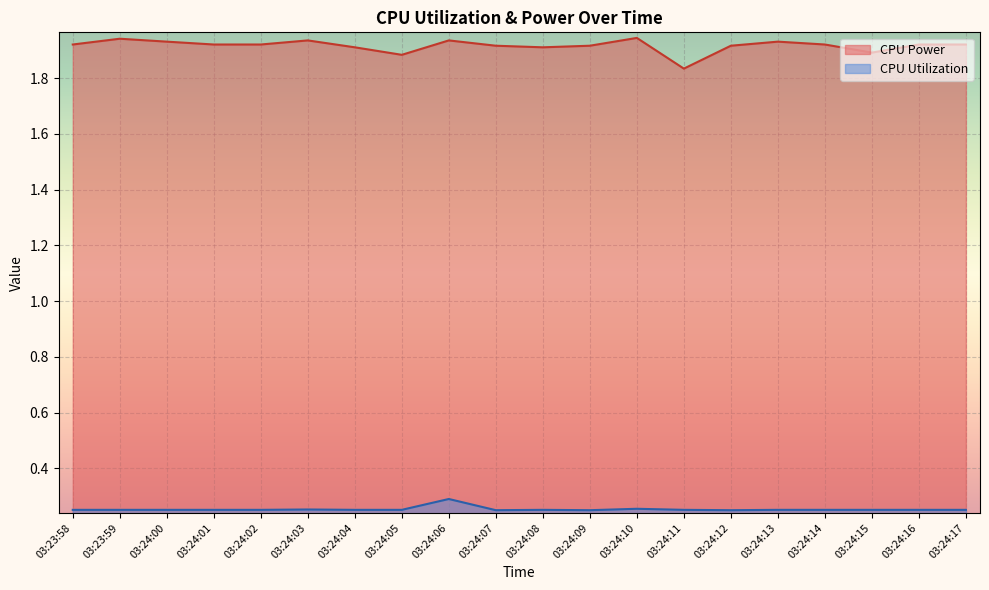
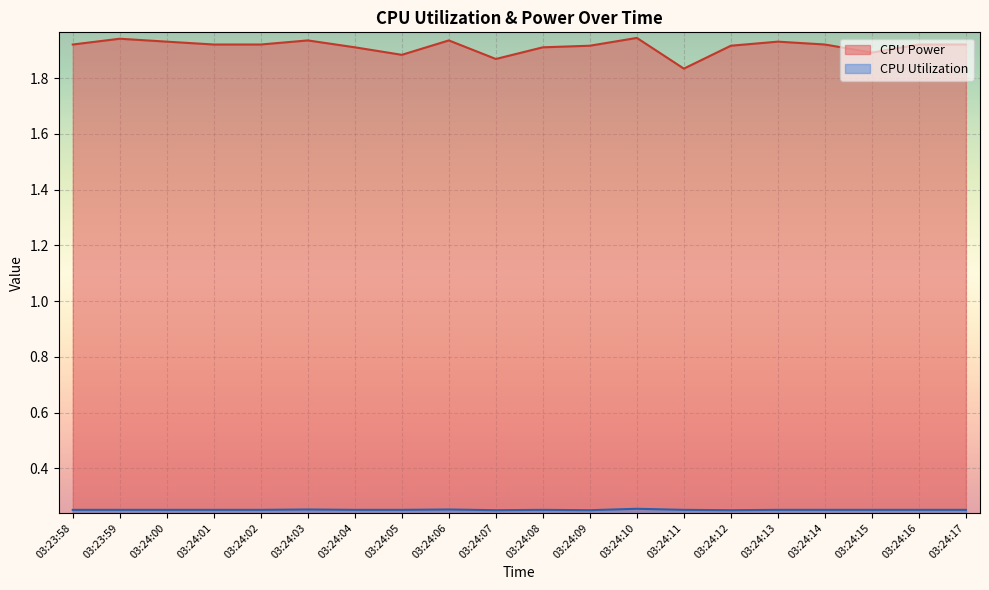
  {
    "CPU Power": {
      "03:23:58": 1.92,
      "03:23:59": 1.94,
      "03:24:00": 1.93,
      "03:24:01": 1.92,
      "03:24:02": 1.92,
      "03:24:03": 1.94,
      "03:24:04": 1.91,
      "03:24:05": 1.88,
      "03:24:06": 1.94,
-     "03:24:07": 1.92,
+     "03:24:07": 1.87,
      "03:24:08": 1.91,
      "03:24:09": 1.92,
      "03:24:10": 1.94,
      "03:24:11": 1.83,
      "03:24:12": 1.92,
      "03:24:13": 1.93,
      "03:24:14": 1.92
    },
    "CPU Utilization": {
      "03:23:58": 0.25,
      "03:23:59": 0.25,
      "03:24:00": 0.25,
      "03:24:01": 0.25,
      "03:24:02": 0.25,
      "03:24:03": 0.25,
      "03:24:04": 0.25,
      "03:24:05": 0.25,
-     "03:24:06": 0.29,
+     "03:24:06": 0.25,
      "03:24:07": 0.25,
      "03:24:08": 0.25,
      "03:24:09": 0.25,
      "03:24:10": 0.26,
      "03:24:11": 0.25,
      "03:24:12": 0.25,
      "03:24:13": 0.25,
      "03:24:14": 0.25,
      "03:24:15": 0.25,
      "03:24:16": 0.25,
      "03:24:17": 0.25
    }
  }
